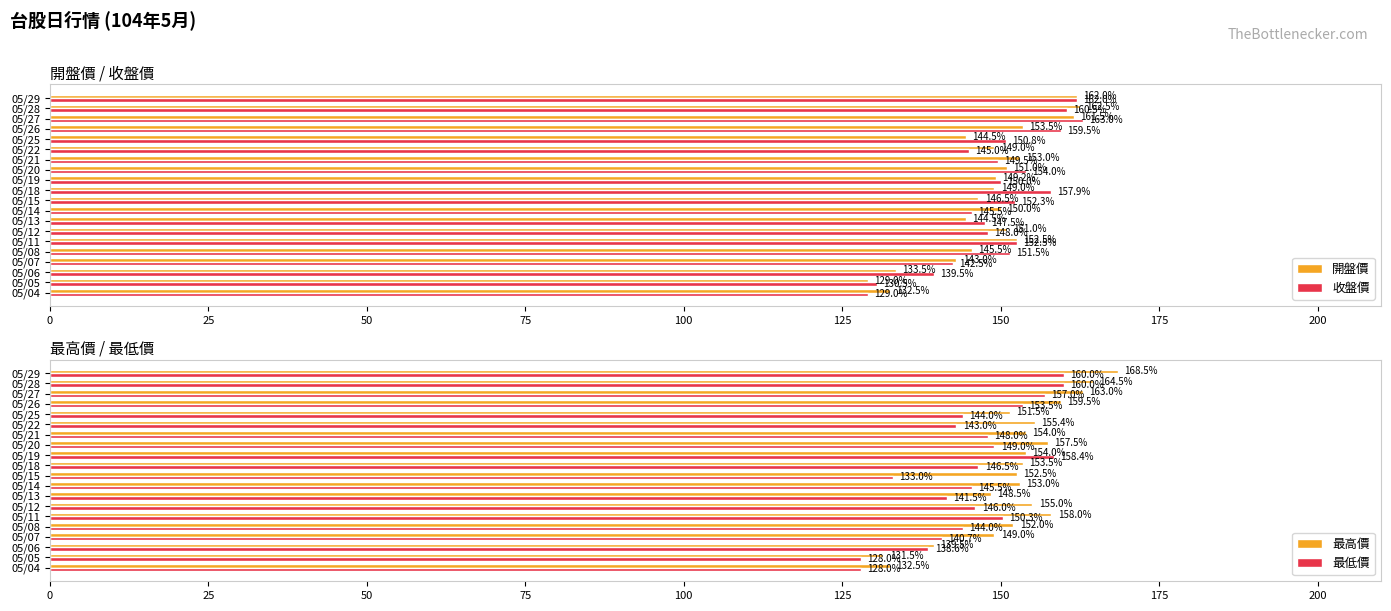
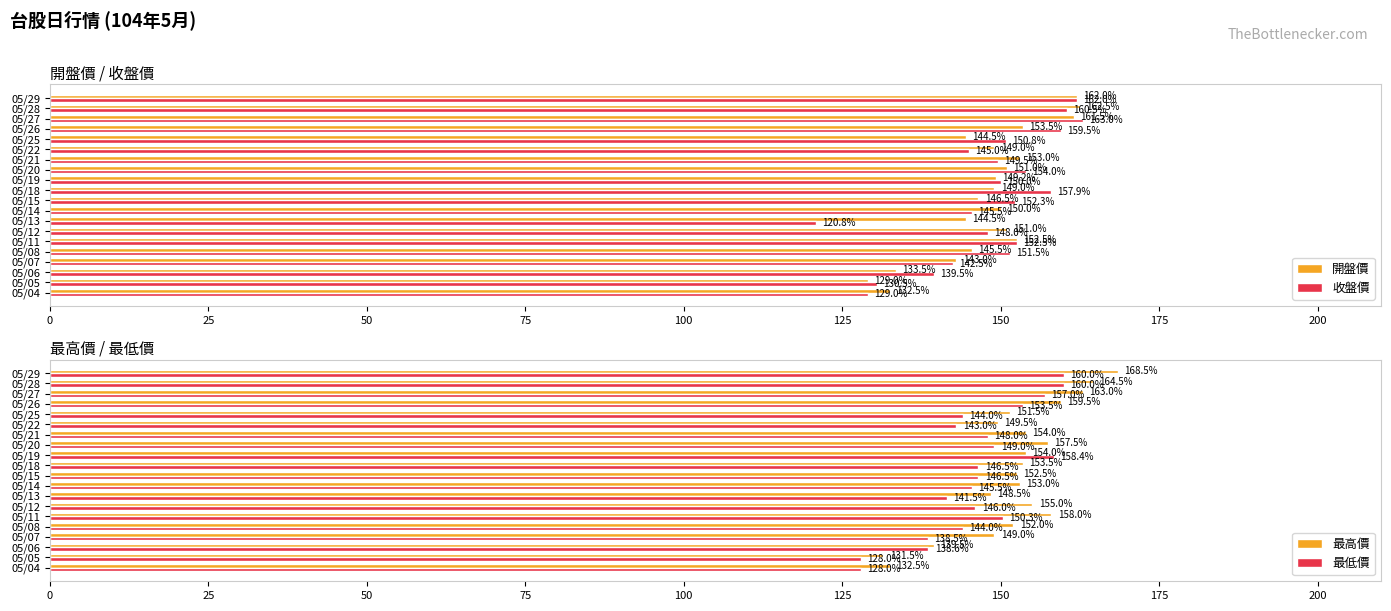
  {
    "開盤價 / 收盤價": {
      "開盤價": {
        "05/26": "153.5%",
        "05/25": "144.5%",
        "05/15": "146.5%",
        "05/08": "145.5%",
        "05/06": "133.5%"
      },
      "收盤價": {
        "05/26": "159.5%",
        "05/18": "157.9%",
-       "05/13": "147.5%",
+       "05/13": "120.8%",
        "05/08": "151.5%",
        "05/06": "139.5%"
      }
    },
    "最高價 / 最低價": {
      "最高價": {
        "05/29": "168.5%",
        "05/28": "164.5%",
        "05/27": "163.0%",
-       "05/22": "155.4%",
+       "05/22": "149.5%",
        "05/21": "154.0%",
        "05/20": "157.5%",
        "05/19": "154.0%",
        "05/18": "153.5%",
        "05/15": "152.5%",
        "05/14": "153.0%",
        "05/13": "148.5%",
        "05/12": "155.0%",
        "05/11": "158.0%",
        "05/07": "149.0%",
        "05/04": "132.5%"
      },
      "最低價": {
        "05/29": "160.0%",
        "05/28": "160.0%",
        "05/25": "144.0%",
        "05/22": "143.0%",
        "05/21": "148.0%",
        "05/20": "149.0%",
        "05/19": "158.4%",
        "05/18": "146.5%",
-       "05/15": "133.0%",
+       "05/15": "146.5%",
        "05/14": "145.5%",
        "05/13": "141.5%",
        "05/12": "146.0%",
        "05/08": "144.0%",
-       "05/07": "140.7%",
+       "05/07": "138.5%",
        "05/04": "128.0%"
      }
    }
  }
